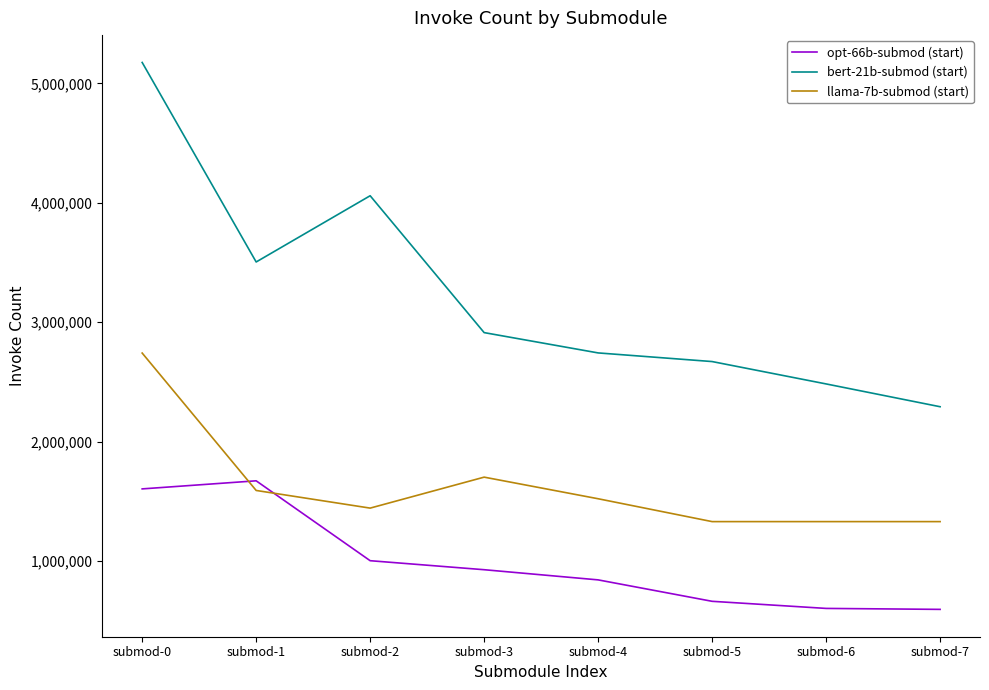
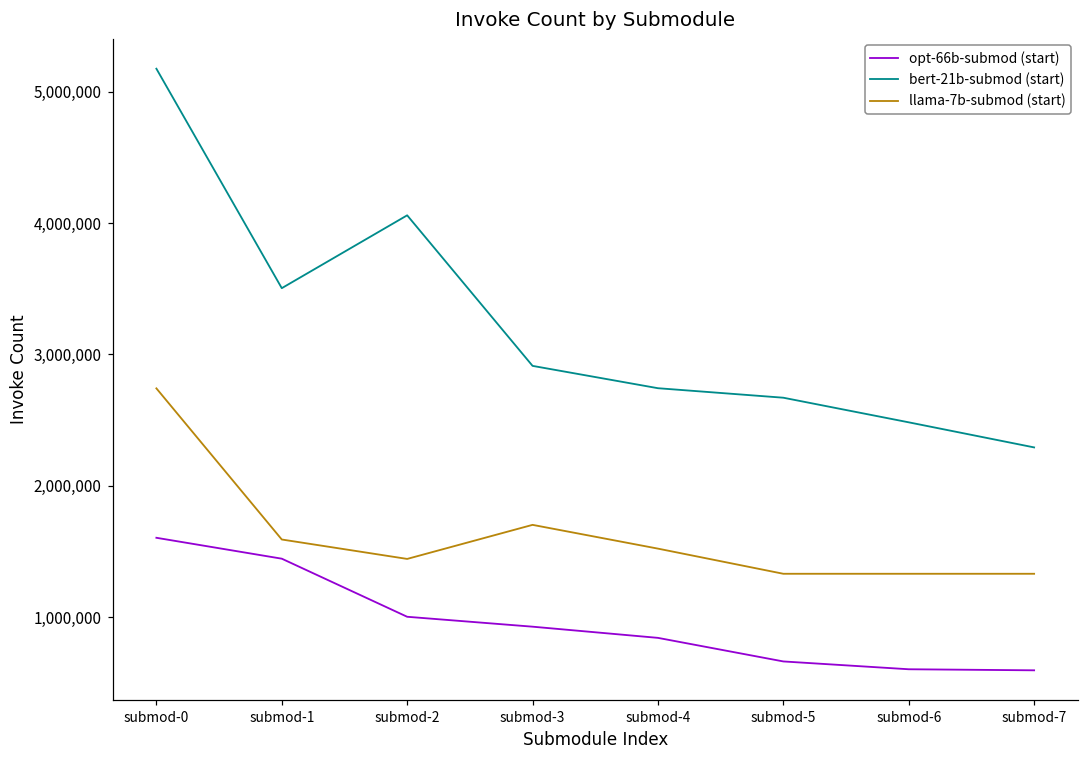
  {
    "opt-66b-submod (start)": {
      "submod-0": "1,600,000",
-     "submod-1": "1,670,000",
+     "submod-1": "1,440,000",
      "submod-2": "1,000,000",
      "submod-3": "930,000",
      "submod-4": "840,000",
      "submod-5": "660,000",
      "submod-6": "600,000",
      "submod-7": "590,000"
    },
    "bert-21b-submod (start)": {
      "submod-0": "5,180,000",
      "submod-1": "3,500,000",
      "submod-2": "4,060,000",
      "submod-3": "2,910,000",
      "submod-4": "2,740,000",
      "submod-5": "2,670,000",
      "submod-6": "2,480,000",
      "submod-7": "2,290,000"
    },
    "llama-7b-submod (start)": {
      "submod-0": "2,740,000",
      "submod-1": "1,590,000",
      "submod-2": "1,440,000",
      "submod-3": "1,700,000",
      "submod-4": "1,520,000",
      "submod-5": "1,330,000",
      "submod-6": "1,330,000",
      "submod-7": "1,330,000"
    }
  }
